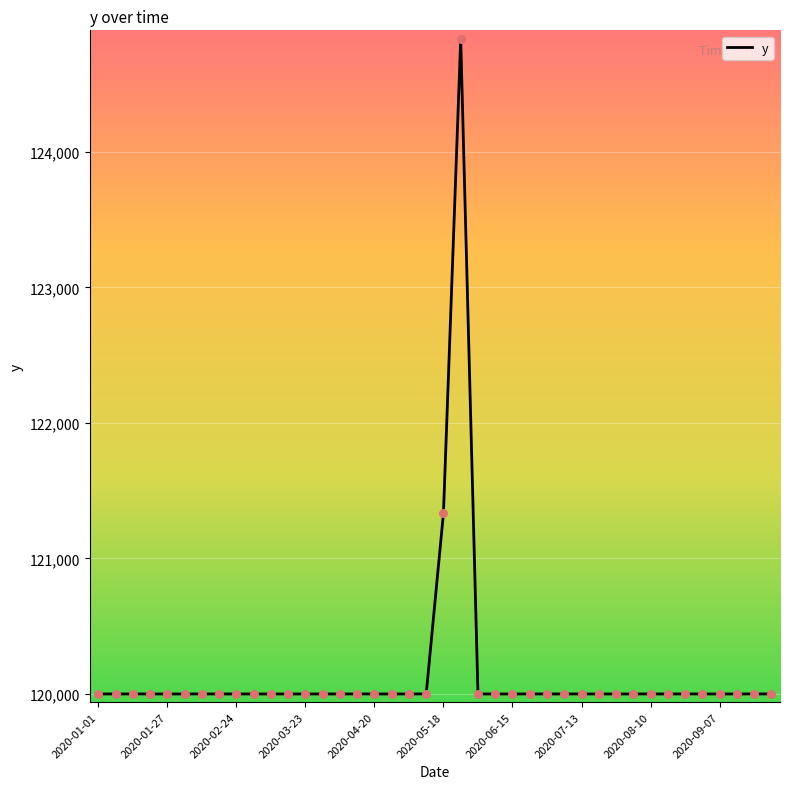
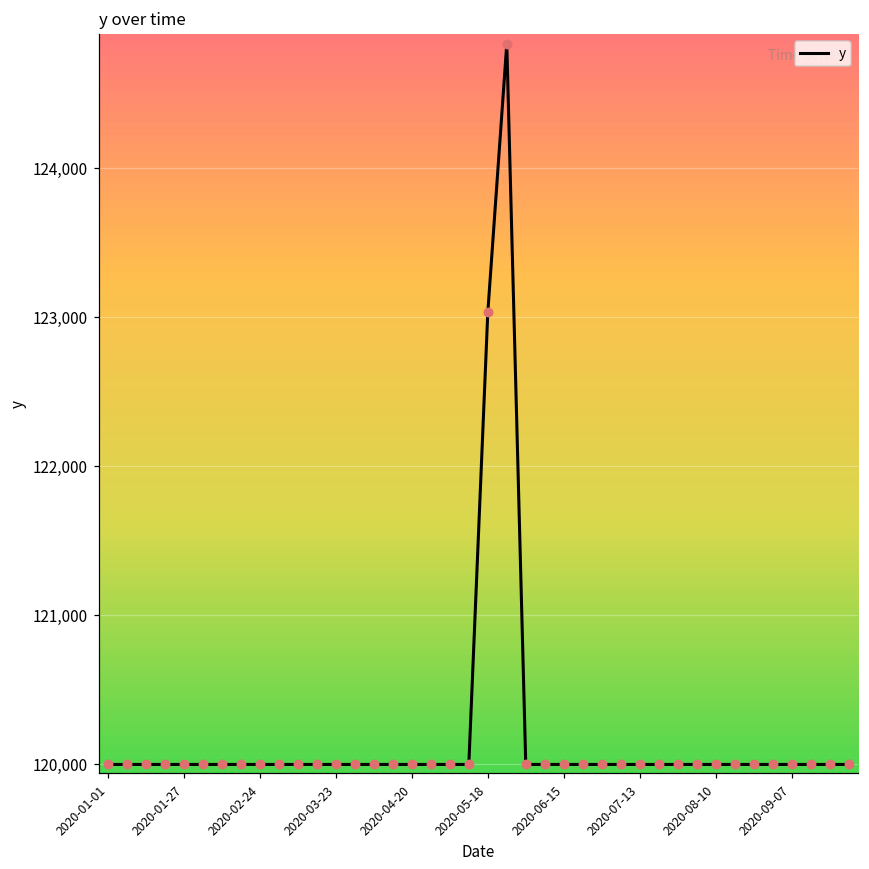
  {
    "2020-01-01": "120,000",
    "2020-01-27": "120,000",
    "2020-02-24": "120,000",
    "2020-03-23": "120,000",
    "2020-04-20": "120,000",
-   "2020-05-18": "121,330",
+   "2020-05-18": "123,030",
    "2020-06-15": "120,000",
    "2020-07-13": "120,000",
    "2020-08-10": "120,000",
    "2020-09-07": "120,000"
  }
